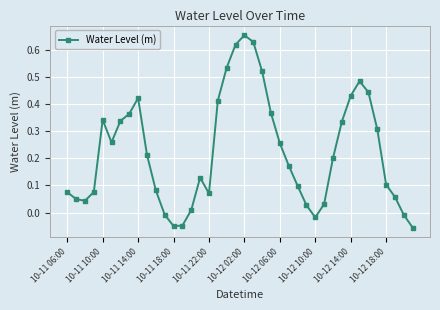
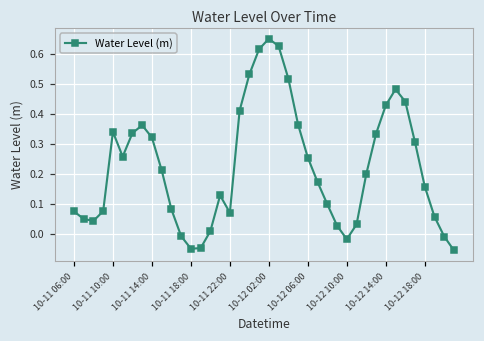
  {
    "10-11 06:00": 0.08,
    "10-11 10:00": 0.34,
-   "10-11 14:00": 0.42,
+   "10-11 14:00": 0.32,
    "10-11 18:00": -0.05,
    "10-11 22:00": 0.07,
    "10-12 02:00": 0.65,
    "10-12 06:00": 0.26,
    "10-12 10:00": -0.02,
    "10-12 14:00": 0.43,
-   "10-12 18:00": 0.10
+   "10-12 18:00": 0.16
  }
